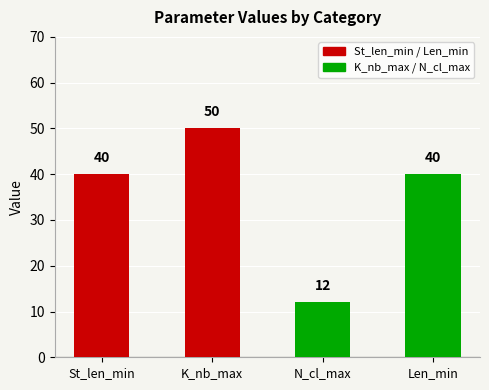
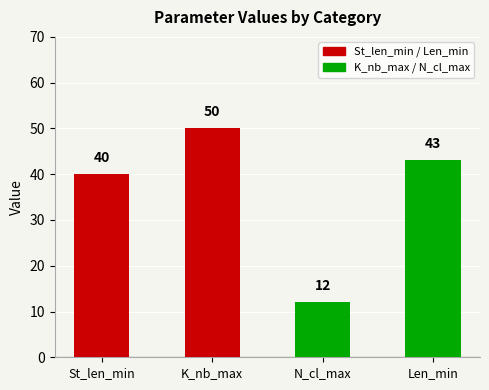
  {
    "St_len_min": 40,
    "K_nb_max": 50,
    "N_cl_max": 12,
-   "Len_min": 40
+   "Len_min": 43
  }
